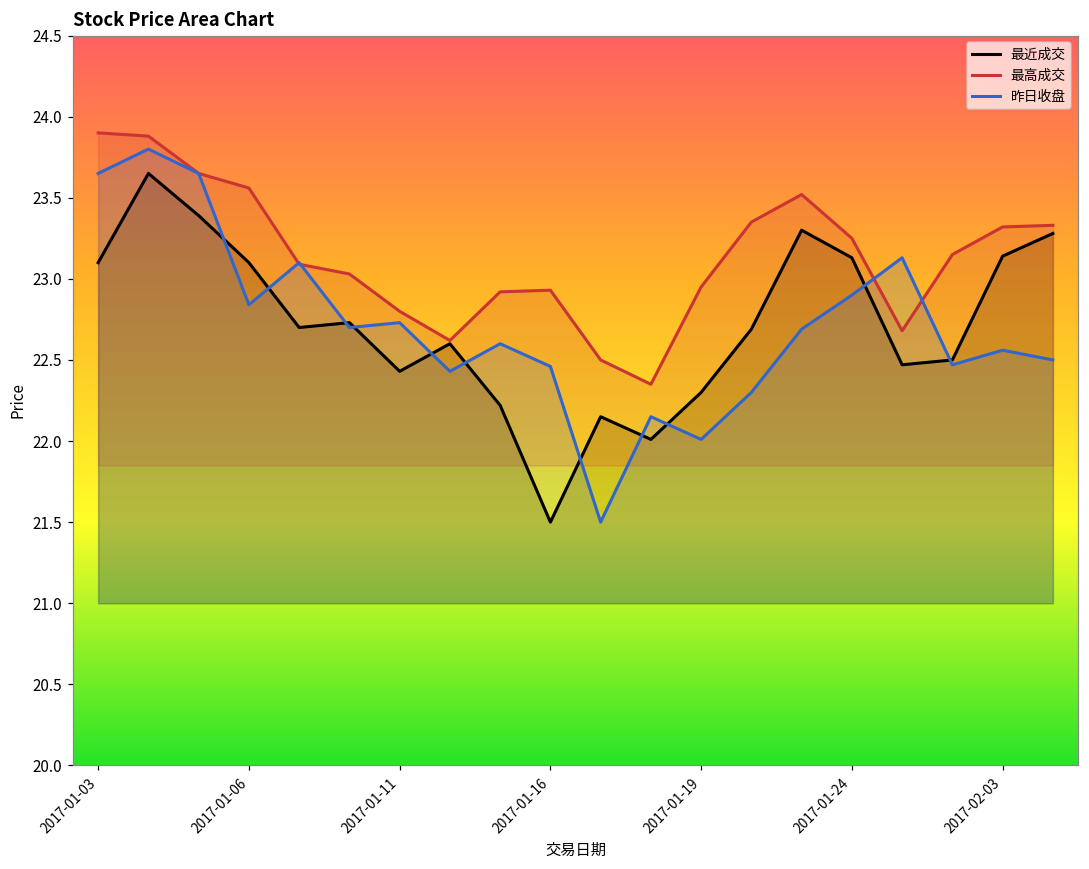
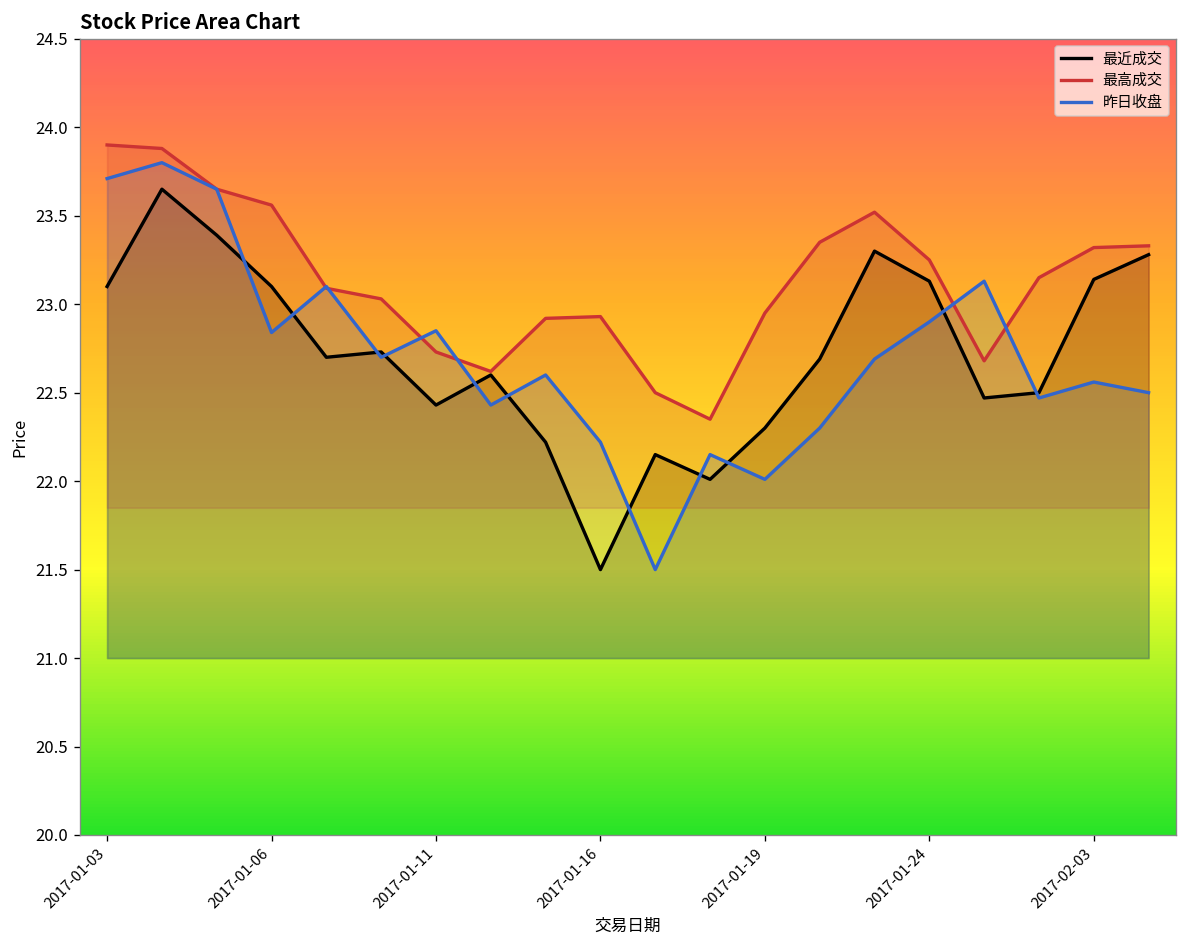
  {
    "最近成交": {
      "2017-01-03": 23.10,
      "2017-01-06": 23.10,
      "2017-01-11": 22.43,
      "2017-01-16": 21.50,
      "2017-01-19": 22.30,
      "2017-01-24": 23.13,
      "2017-02-03": 23.14
    },
    "最高成交": {
      "2017-01-03": 23.90,
      "2017-01-06": 23.56,
-     "2017-01-11": 22.80,
+     "2017-01-11": 22.73,
      "2017-01-16": 22.93,
      "2017-01-19": 22.95,
      "2017-01-24": 23.25,
      "2017-02-03": 23.32
    },
    "昨日收盘": {
-     "2017-01-03": 23.65,
+     "2017-01-03": 23.71,
      "2017-01-06": 22.84,
-     "2017-01-11": 22.73,
-     "2017-01-16": 22.46,
+     "2017-01-11": 22.85,
+     "2017-01-16": 22.22,
      "2017-01-19": 22.01,
      "2017-01-24": 22.90,
      "2017-02-03": 22.56
    }
  }
